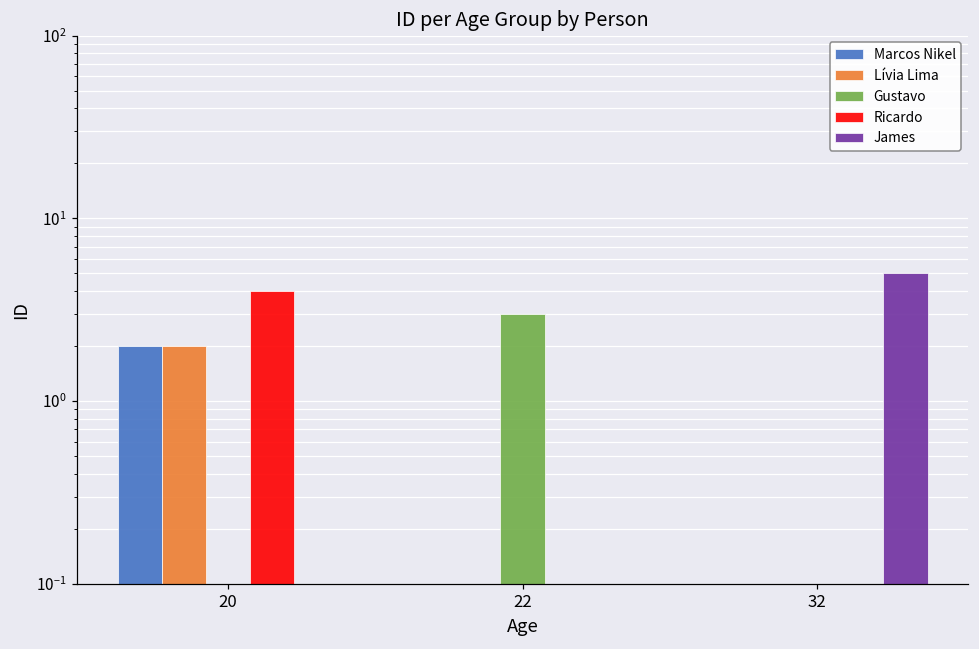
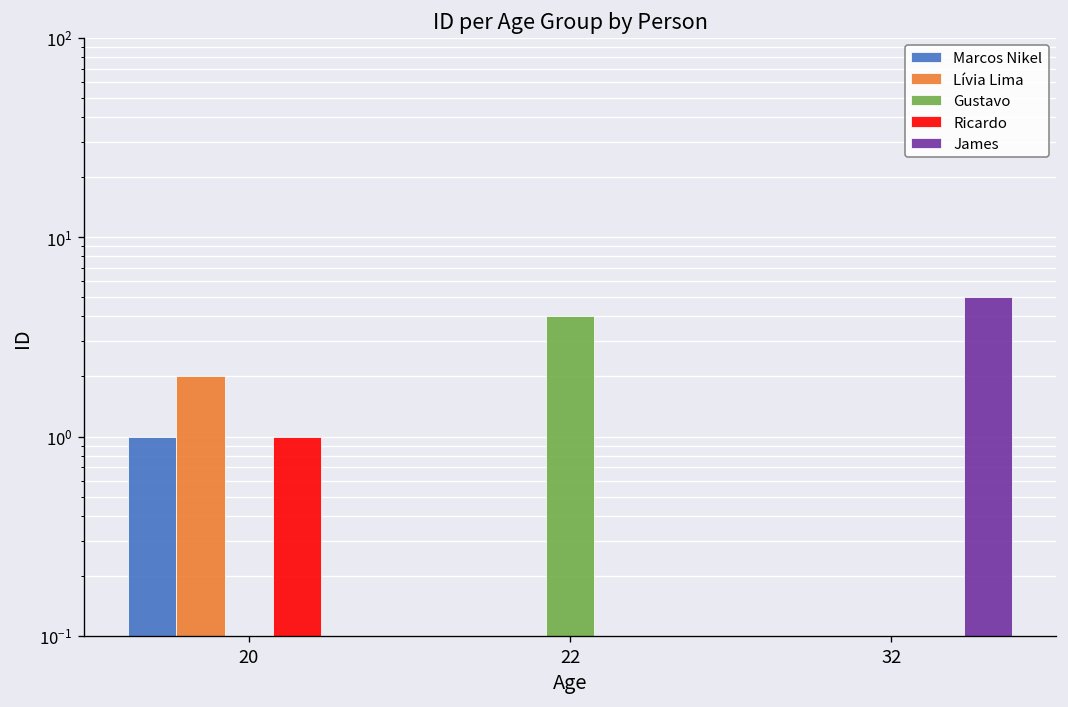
  {
    "Marcos Nikel": {
-     "20": 2
+     "20": 1
    },
    "Lívia Lima": {
      "20": 2
    },
    "Gustavo": {
-     "22": 3
+     "22": 4
    },
    "Ricardo": {
-     "20": 4
+     "20": 1
    },
    "James": {
      "32": 5
    }
  }
